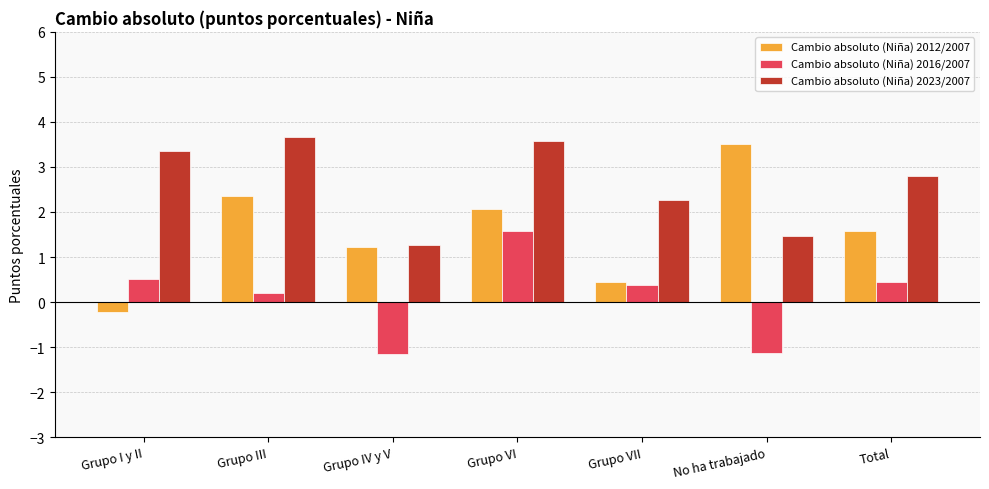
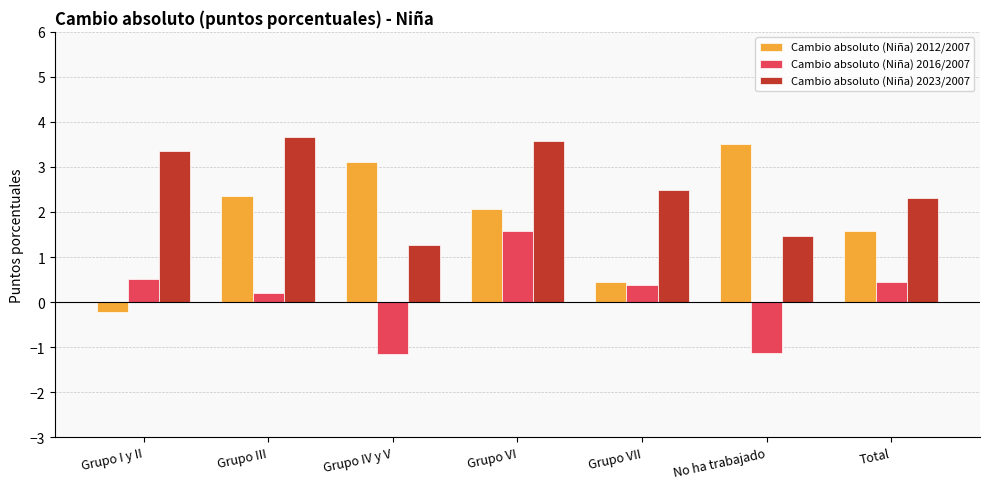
  {
    "Cambio absoluto (Niña) 2012/2007": {
      "Grupo I y II": -0.2,
      "Grupo III": 2.4,
-     "Grupo IV y V": 1.2,
+     "Grupo IV y V": 3.1,
      "Grupo VI": 2.1,
      "Grupo VII": 0.4,
      "No ha trabajado": 3.5,
      "Total": 1.6
    },
    "Cambio absoluto (Niña) 2016/2007": {
      "Grupo I y II": 0.5,
      "Grupo III": 0.2,
      "Grupo IV y V": -1.2,
      "Grupo VI": 1.6,
      "Grupo VII": 0.4,
      "No ha trabajado": -1.1,
      "Total": 0.4
    },
    "Cambio absoluto (Niña) 2023/2007": {
      "Grupo I y II": 3.4,
      "Grupo III": 3.7,
      "Grupo IV y V": 1.3,
      "Grupo VI": 3.6,
-     "Grupo VII": 2.3,
+     "Grupo VII": 2.5,
      "No ha trabajado": 1.5,
-     "Total": 2.8
+     "Total": 2.3
    }
  }
